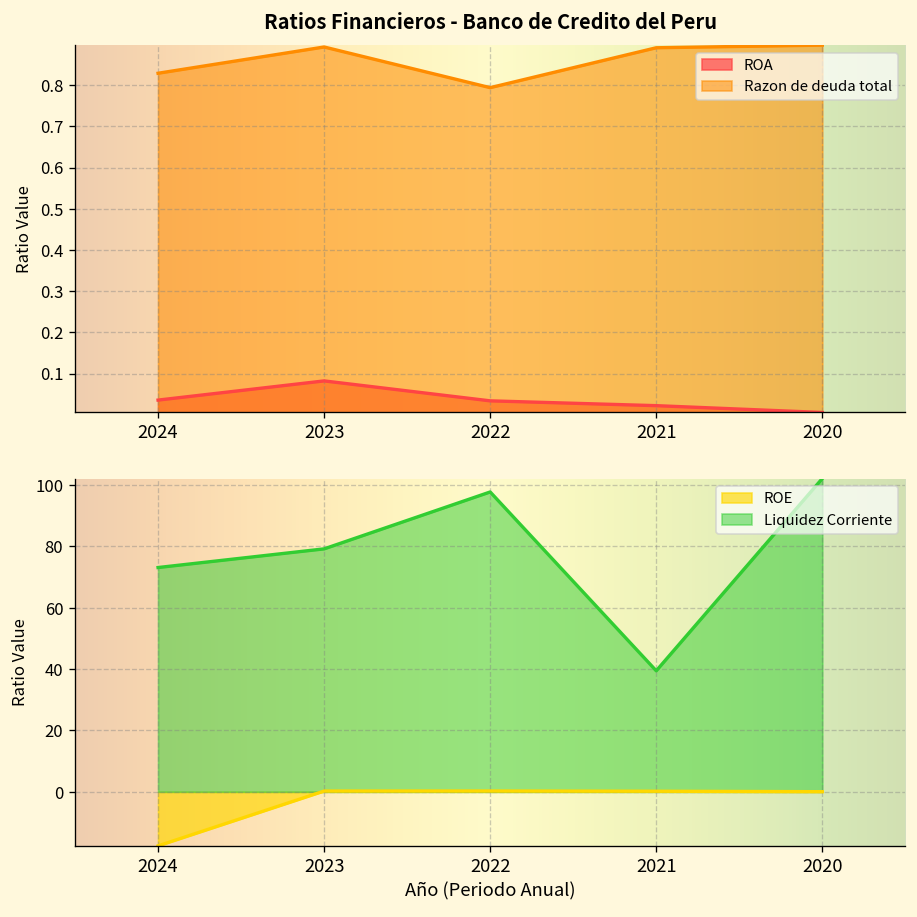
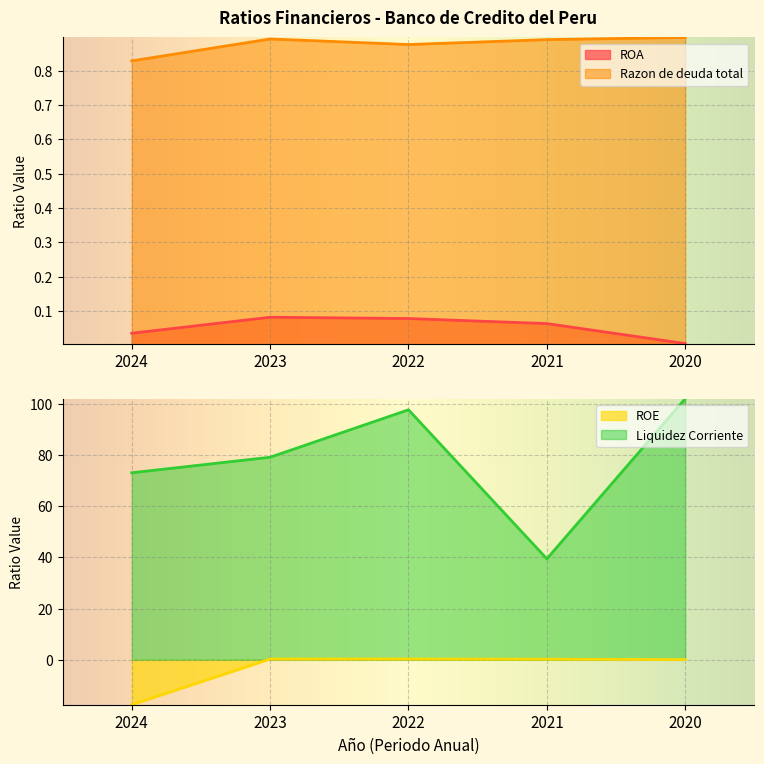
  {
    "Ratios Financieros - Banco de Credito del Peru": {
      "ROA": {
        "2024": 0.04,
        "2023": 0.08,
-       "2022": 0.03,
-       "2021": 0.02,
+       "2022": 0.08,
+       "2021": 0.06,
        "2020": 0.01
      },
      "Razon de deuda total": {
        "2024": 0.83,
        "2023": 0.89,
-       "2022": 0.79,
+       "2022": 0.88,
        "2021": 0.89,
        "2020": 0.90
      }
    }
  }
